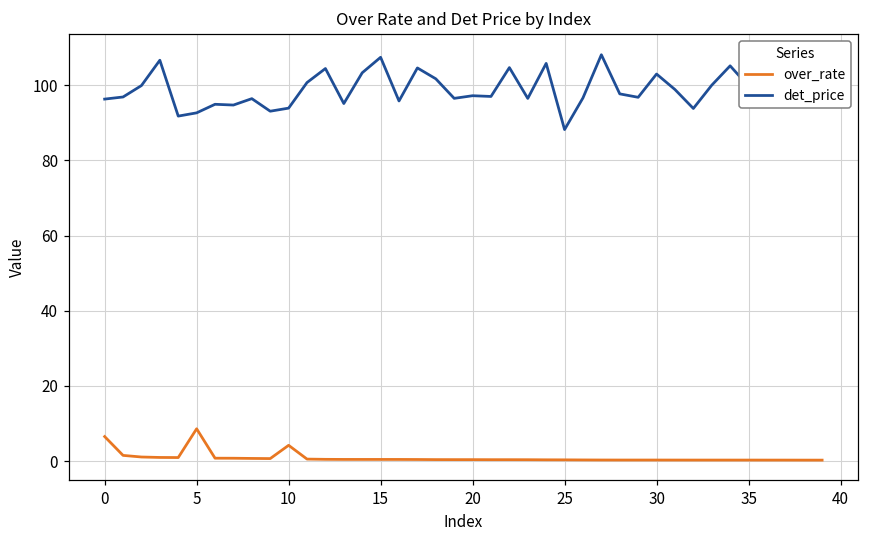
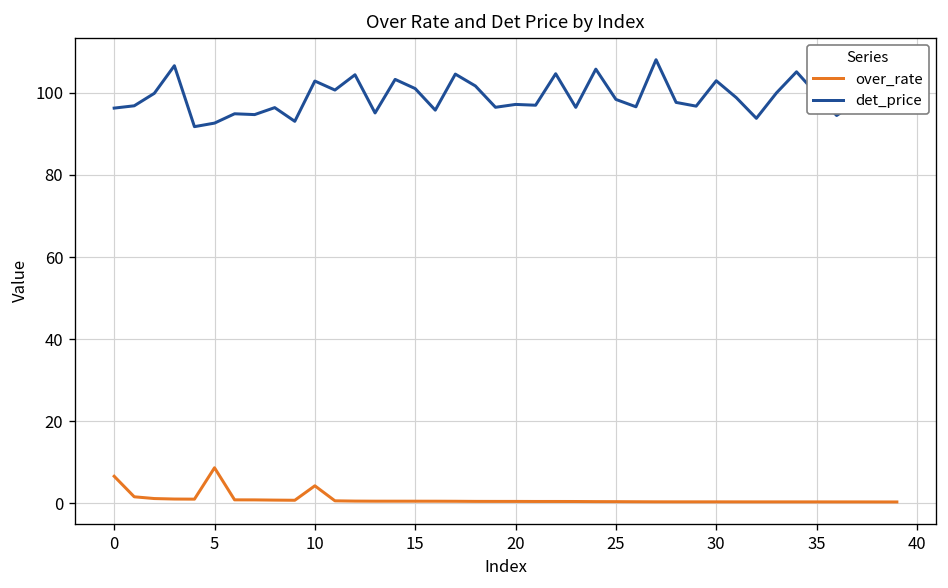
  {
    "over_rate": {
      "0": 7,
      "5": 9,
      "10": 4,
      "15": 0,
      "20": 0,
      "25": 0,
      "30": 0,
      "35": 0
    },
    "det_price": {
      "0": 96,
      "5": 93,
-     "10": 94,
-     "15": 107,
+     "10": 103,
+     "15": 101,
      "20": 97,
-     "25": 88,
+     "25": 98,
      "30": 103
    }
  }
